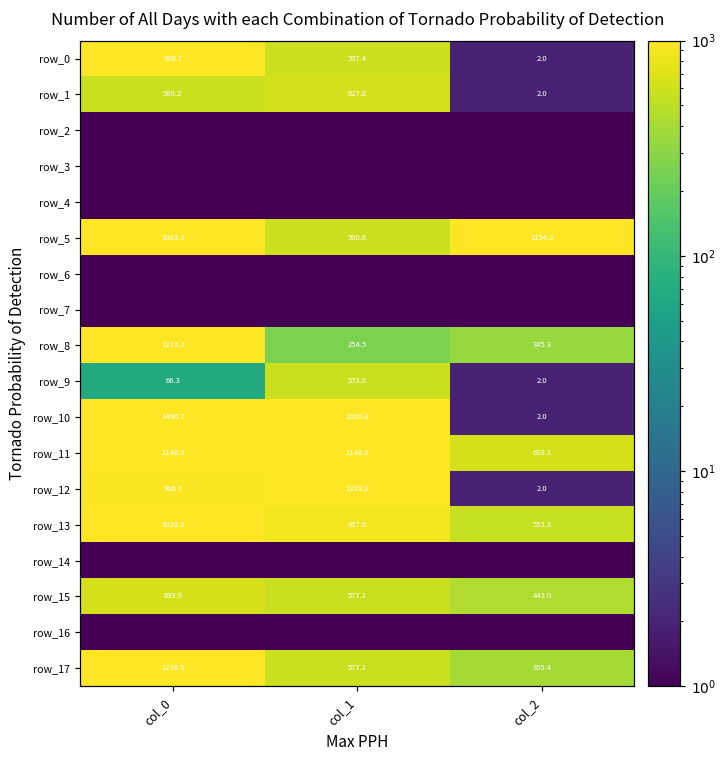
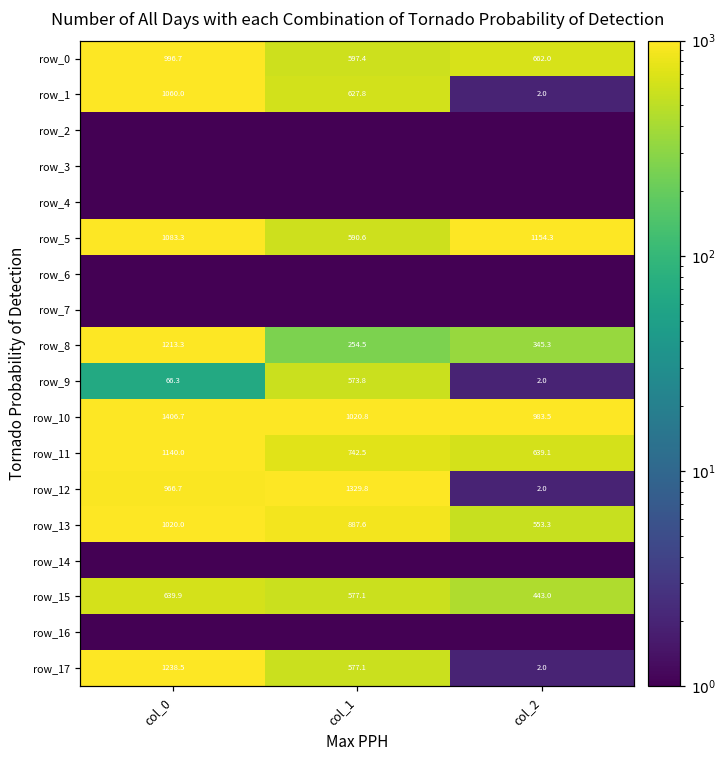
  {
    "row_0": {
      "col_0": 996.7,
      "col_1": 597.4,
-     "col_2": 2.0
+     "col_2": 662.0
    },
    "row_1": {
-     "col_0": 580.2,
+     "col_0": 1060.0,
      "col_1": 627.8,
      "col_2": 2.0
    },
    "row_5": {
      "col_0": 1083.3,
      "col_1": 590.6,
      "col_2": 1154.3
    },
    "row_8": {
      "col_0": 1213.3,
      "col_1": 254.5,
      "col_2": 345.3
    },
    "row_9": {
      "col_0": 66.3,
      "col_1": 573.8,
      "col_2": 2.0
    },
    "row_10": {
      "col_0": 1406.7,
      "col_1": 1020.8,
-     "col_2": 2.0
+     "col_2": 983.5
    },
    "row_11": {
      "col_0": 1140.0,
-     "col_1": 1146.8,
+     "col_1": 742.5,
      "col_2": 639.1
    },
    "row_12": {
      "col_0": 966.7,
      "col_1": 1329.8,
      "col_2": 2.0
    },
    "row_13": {
      "col_0": 1020.0,
      "col_1": 887.6,
      "col_2": 553.3
    },
    "row_15": {
      "col_0": 639.9,
      "col_1": 577.1,
      "col_2": 443.0
    },
    "row_17": {
      "col_0": 1238.5,
      "col_1": 577.1,
-     "col_2": 395.4
+     "col_2": 2.0
    }
  }
